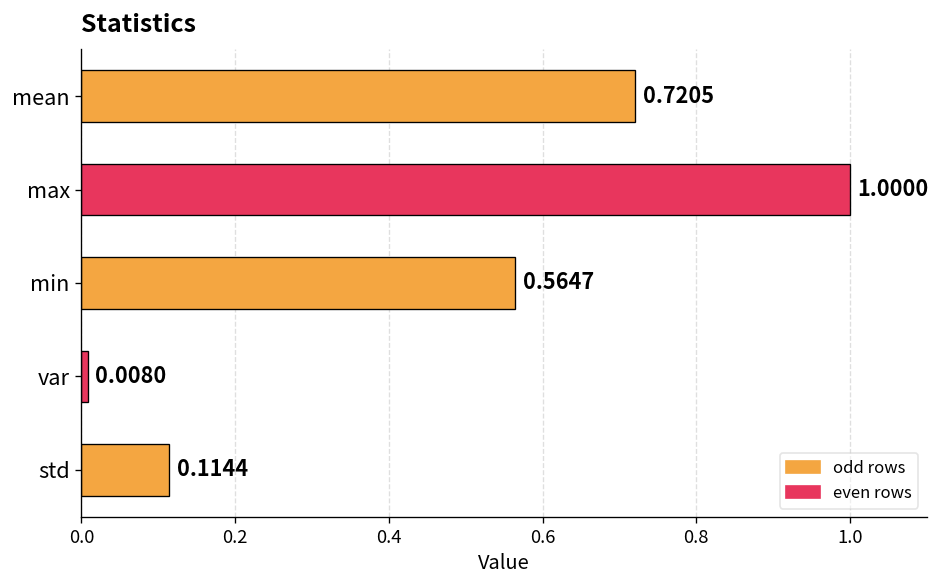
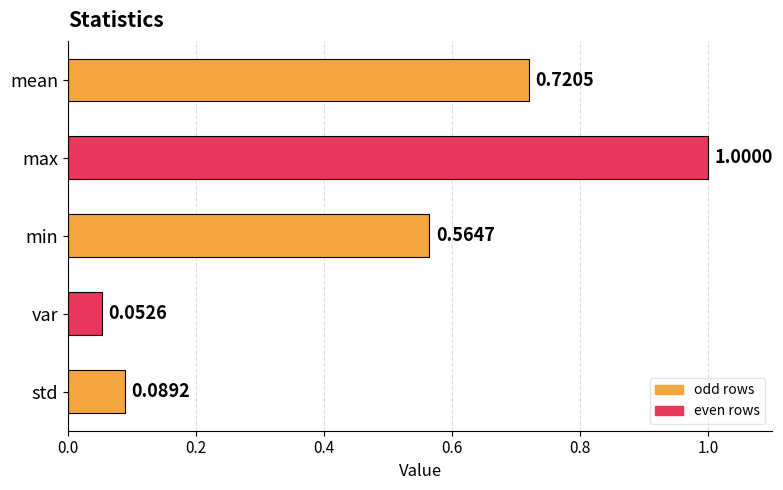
  {
    "mean": 0.7205,
    "max": 1.0000,
    "min": 0.5647,
-   "var": 0.0080,
-   "std": 0.1144
+   "var": 0.0526,
+   "std": 0.0892
  }
